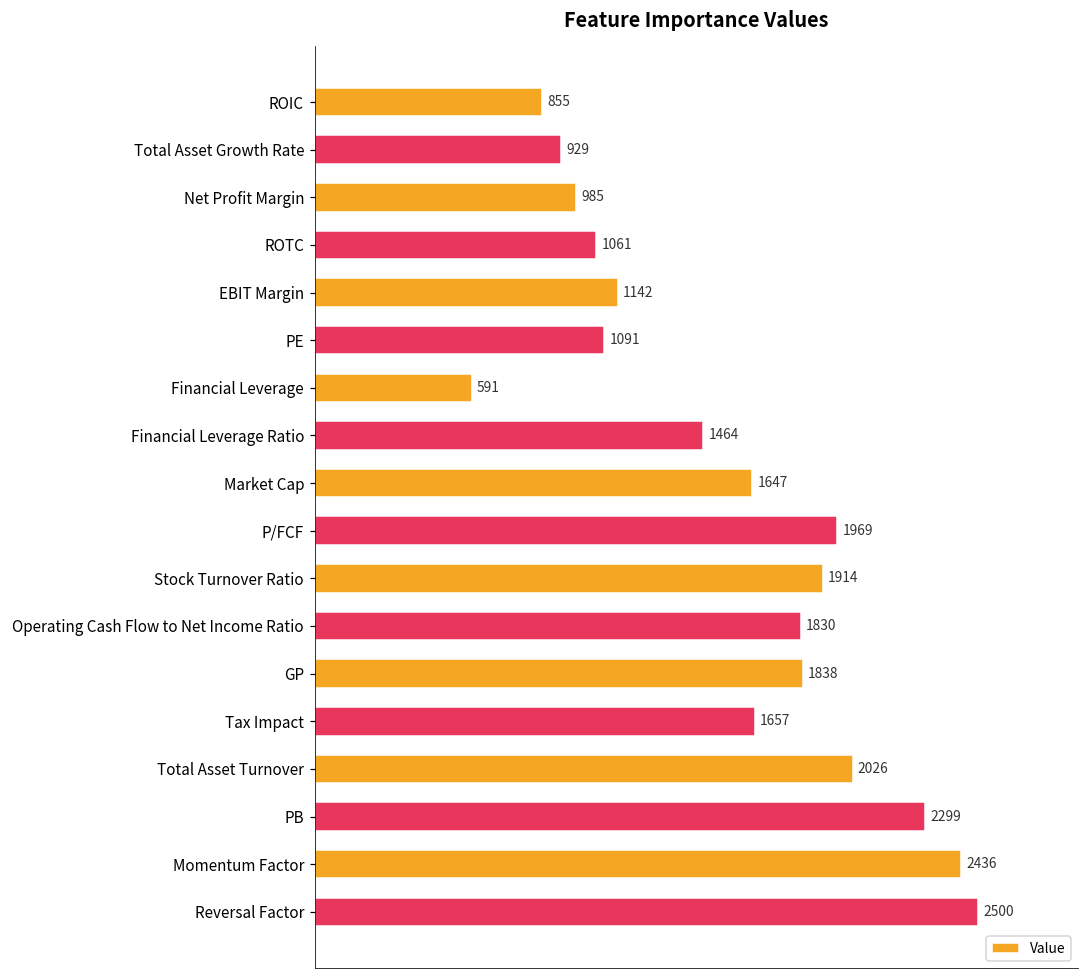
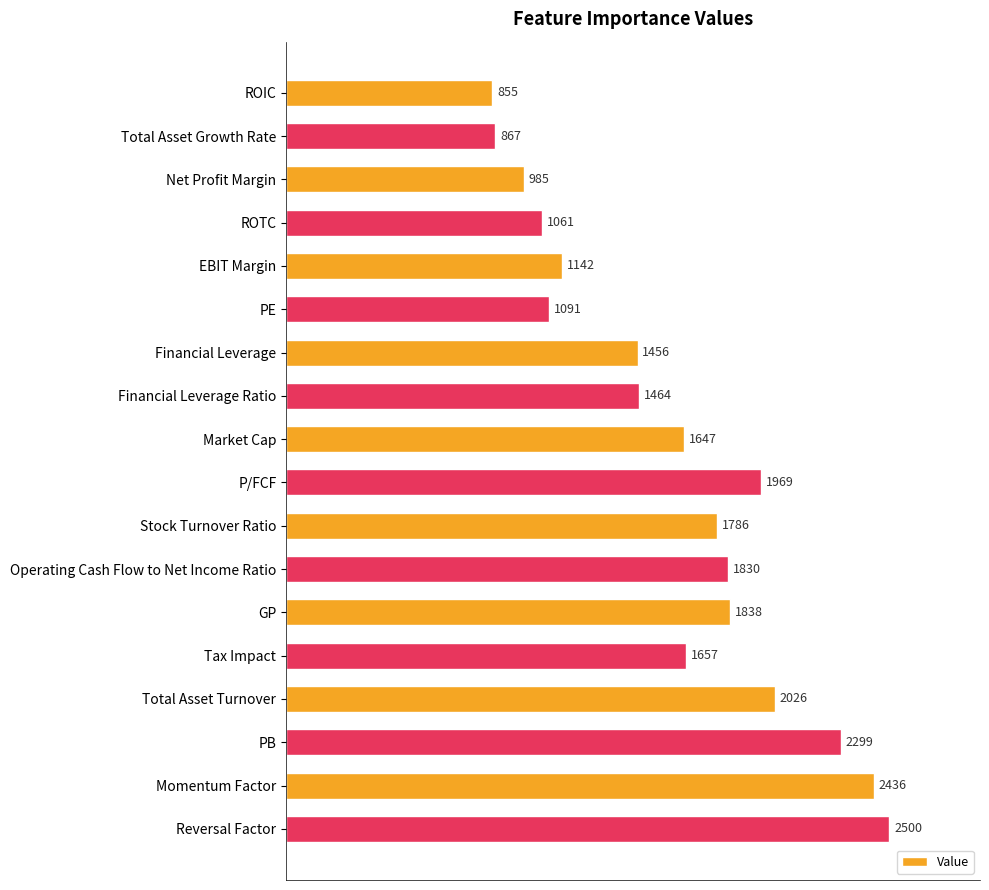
  {
    "ROIC": 855,
-   "Total Asset Growth Rate": 929,
+   "Total Asset Growth Rate": 867,
    "Net Profit Margin": 985,
    "ROTC": 1061,
    "EBIT Margin": 1142,
    "PE": 1091,
-   "Financial Leverage": 591,
+   "Financial Leverage": 1456,
    "Financial Leverage Ratio": 1464,
    "Market Cap": 1647,
    "P/FCF": 1969,
-   "Stock Turnover Ratio": 1914,
+   "Stock Turnover Ratio": 1786,
    "Operating Cash Flow to Net Income Ratio": 1830,
    "GP": 1838,
    "Tax Impact": 1657,
    "Total Asset Turnover": 2026,
    "PB": 2299,
    "Momentum Factor": 2436,
    "Reversal Factor": 2500
  }
